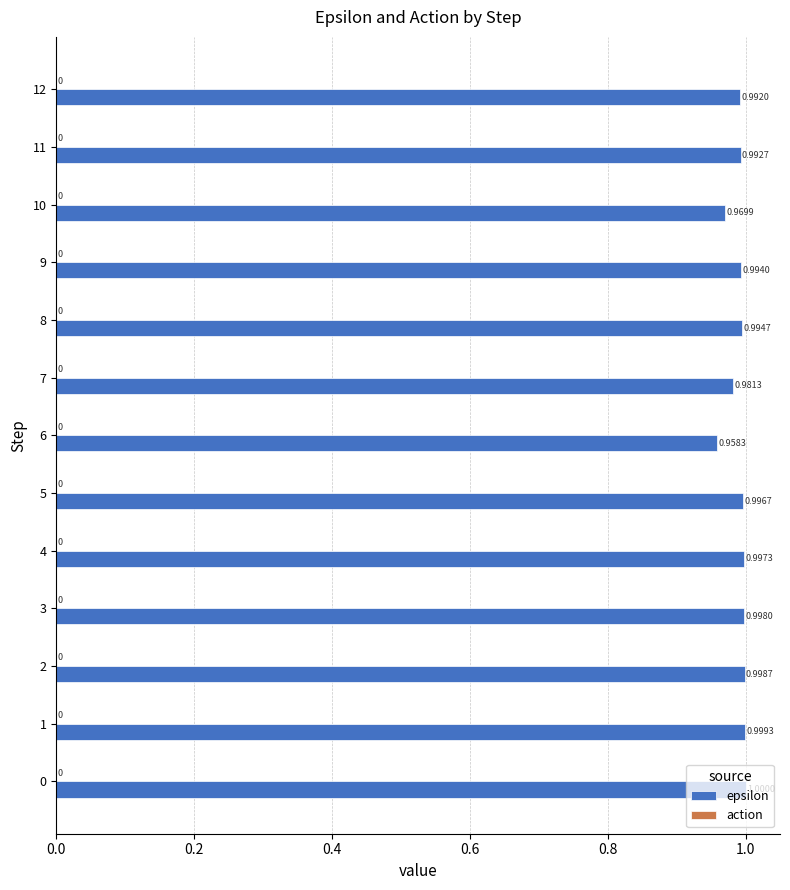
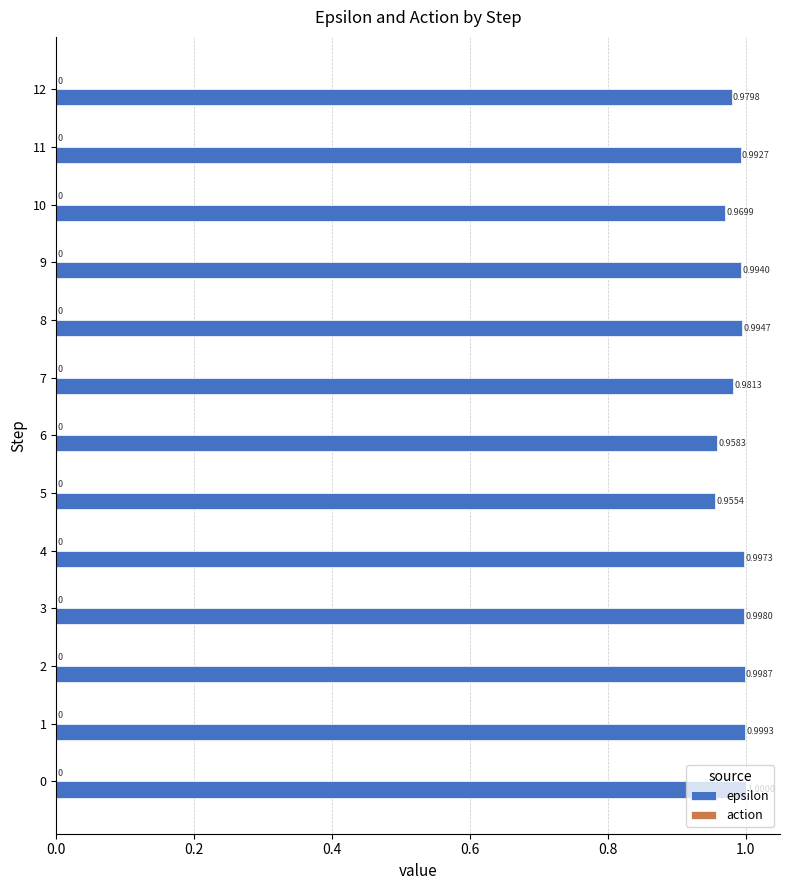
  {
    "epsilon": {
-     "12": 0.9920,
+     "12": 0.9798,
      "11": 0.9927,
      "10": 0.9699,
      "9": 0.9940,
      "8": 0.9947,
      "7": 0.9813,
      "6": 0.9583,
-     "5": 0.9967,
+     "5": 0.9554,
      "4": 0.9973,
      "3": 0.9980,
      "2": 0.9987,
      "1": 0.9993
    },
    "action": {
      "12": 0,
      "11": 0,
      "10": 0,
      "9": 0,
      "8": 0,
      "7": 0,
      "6": 0,
      "5": 0,
      "4": 0,
      "3": 0,
      "2": 0,
      "1": 0,
      "0": 0
    }
  }
